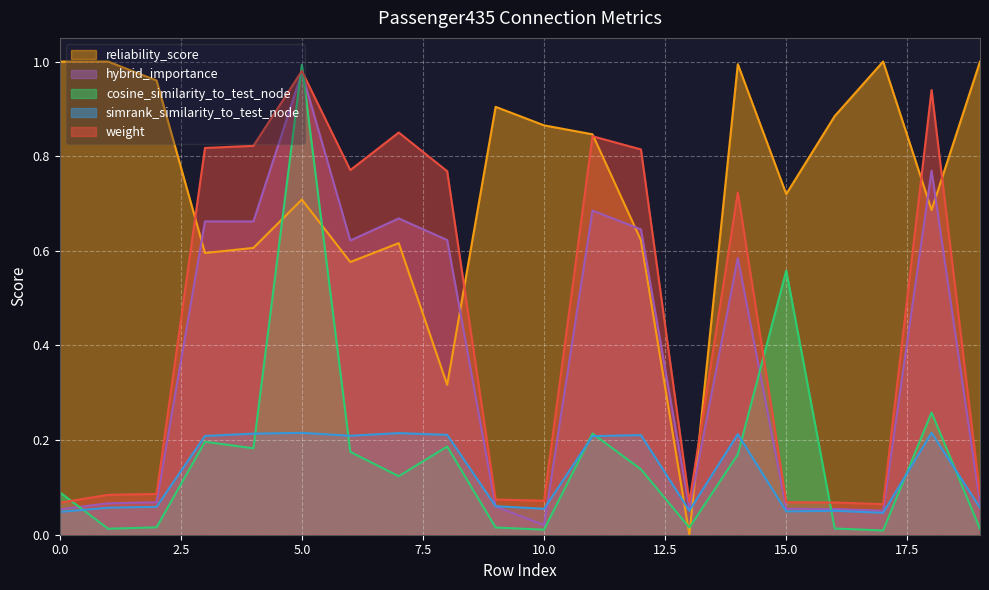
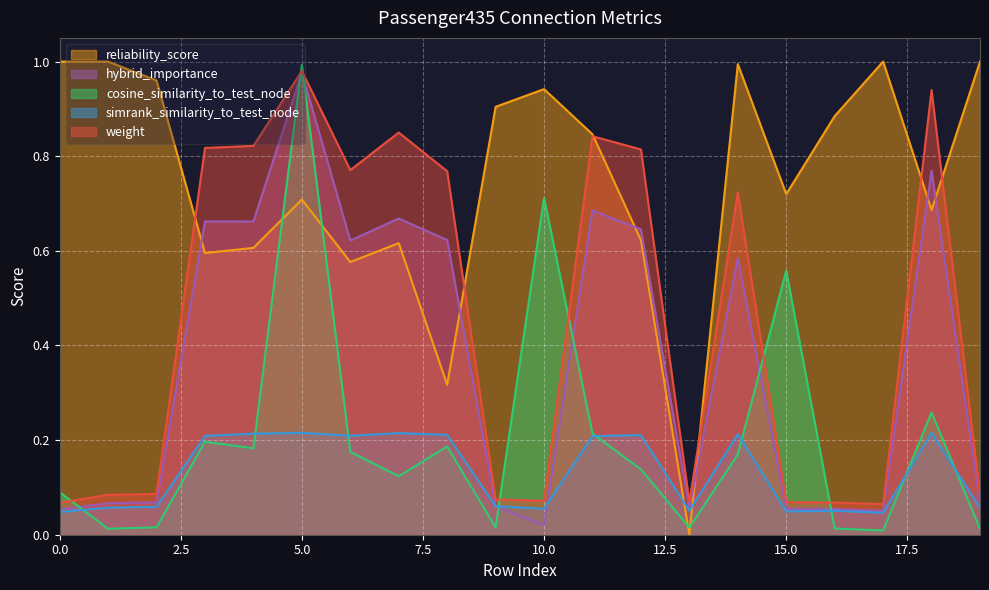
  {
    "reliability_score": {
      "0.0": 1.00,
      "5.0": 0.71,
-     "10.0": 0.87,
+     "10.0": 0.94,
      "15.0": 0.72
    },
    "hybrid_importance": {
      "10.0": 0.02,
      "15.0": 0.05
    },
    "cosine_similarity_to_test_node": {
      "0.0": 0.09,
-     "10.0": 0.01,
+     "10.0": 0.71,
      "15.0": 0.56
    },
    "simrank_similarity_to_test_node": {
      "5.0": 0.22,
      "10.0": 0.05,
      "15.0": 0.05
    },
    "weight": {
      "0.0": 0.07,
      "10.0": 0.07,
      "15.0": 0.07
    }
  }
